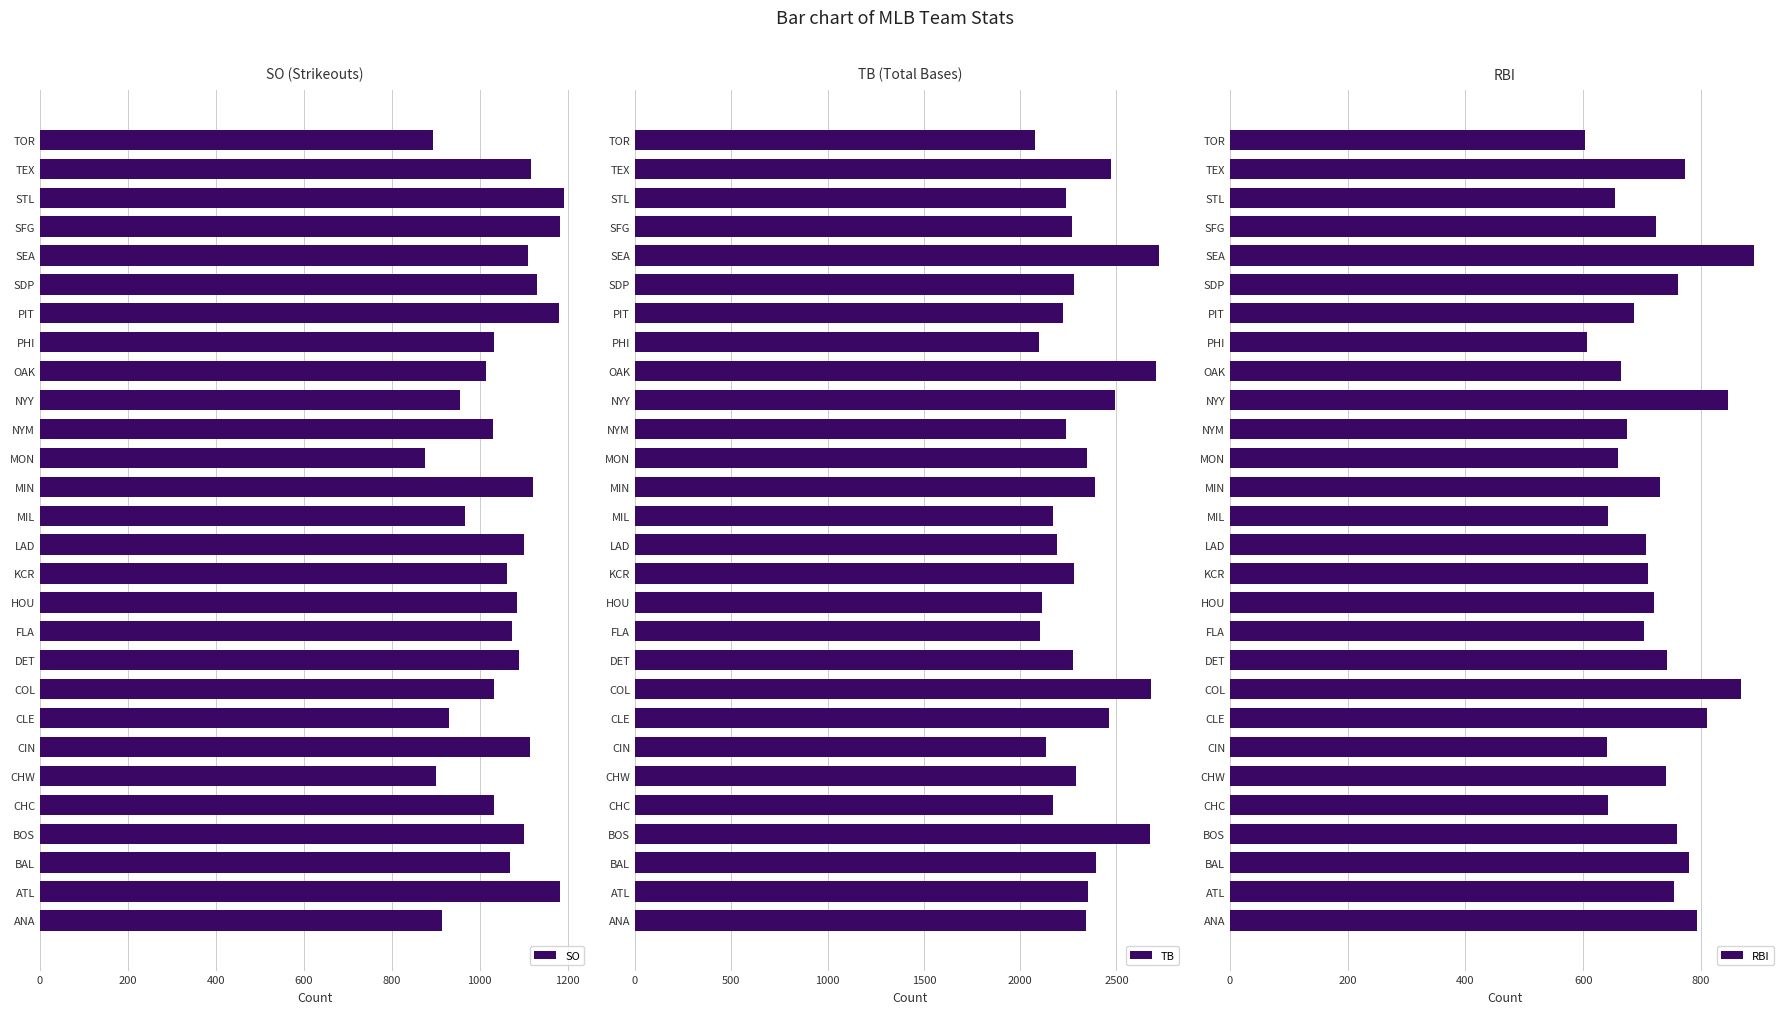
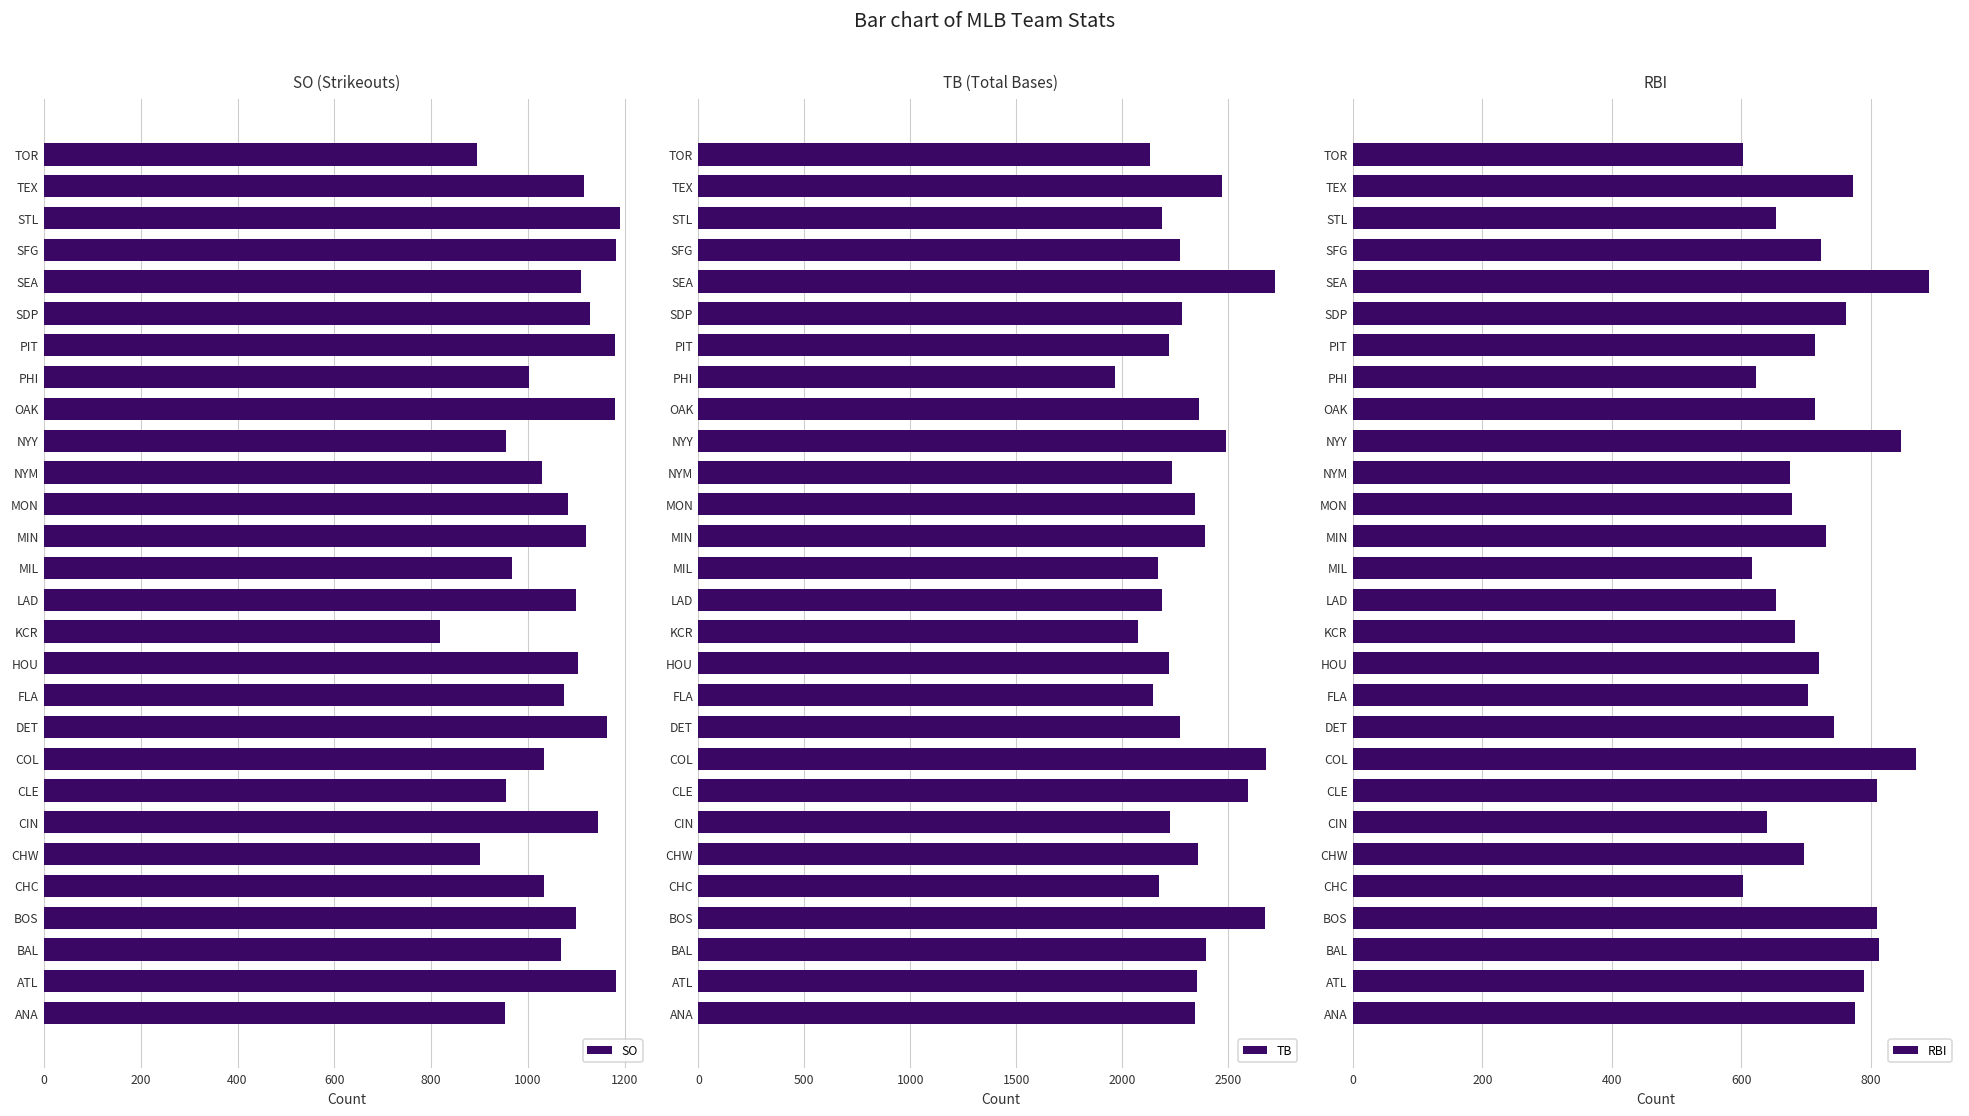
  {
    "SO (Strikeouts)": {
      "TOR": 890,
      "TEX": 1120,
      "STL": 1190,
      "SFG": 1180,
      "SEA": 1110,
      "SDP": 1130,
      "PIT": 1180,
-     "PHI": 1030,
-     "OAK": 1010,
+     "PHI": 1000,
+     "OAK": 1180,
      "NYY": 950,
      "NYM": 1030,
-     "MON": 880,
+     "MON": 1080,
      "MIN": 1120,
      "MIL": 970,
      "LAD": 1100,
-     "KCR": 1060,
-     "HOU": 1090,
+     "KCR": 820,
+     "HOU": 1100,
      "FLA": 1070,
-     "DET": 1090,
+     "DET": 1160,
      "COL": 1030,
-     "CLE": 930,
-     "CIN": 1110,
+     "CLE": 960,
+     "CIN": 1150,
      "CHW": 900,
      "CHC": 1030,
      "BOS": 1100,
      "BAL": 1070,
      "ATL": 1180,
-     "ANA": 910
+     "ANA": 950
    },
    "TB (Total Bases)": {
-     "TOR": 2080,
+     "TOR": 2130,
      "TEX": 2470,
-     "STL": 2240,
+     "STL": 2190,
      "SFG": 2270,
      "SEA": 2720,
      "SDP": 2280,
      "PIT": 2220,
-     "PHI": 2100,
-     "OAK": 2710,
+     "PHI": 1970,
+     "OAK": 2360,
      "NYY": 2490,
      "NYM": 2240,
      "MON": 2350,
      "MIN": 2390,
      "MIL": 2170,
      "LAD": 2190,
-     "KCR": 2280,
-     "HOU": 2110,
-     "FLA": 2100,
+     "KCR": 2080,
+     "HOU": 2220,
+     "FLA": 2150,
      "DET": 2280,
      "COL": 2680,
-     "CLE": 2460,
-     "CIN": 2140,
-     "CHW": 2290,
+     "CLE": 2590,
+     "CIN": 2230,
+     "CHW": 2360,
      "CHC": 2170,
      "BOS": 2680,
      "BAL": 2390,
      "ATL": 2350,
      "ANA": 2340
    },
    "RBI": {
      "TOR": 600,
      "TEX": 770,
      "STL": 650,
      "SFG": 720,
      "SEA": 890,
      "SDP": 760,
-     "PIT": 690,
-     "PHI": 610,
-     "OAK": 660,
+     "PIT": 710,
+     "PHI": 620,
+     "OAK": 710,
      "NYY": 850,
      "NYM": 680,
-     "MON": 660,
+     "MON": 680,
      "MIN": 730,
-     "MIL": 640,
-     "LAD": 710,
-     "KCR": 710,
+     "MIL": 620,
+     "LAD": 650,
+     "KCR": 680,
      "HOU": 720,
      "FLA": 700,
      "DET": 740,
      "COL": 870,
      "CLE": 810,
      "CIN": 640,
-     "CHW": 740,
-     "CHC": 640,
-     "BOS": 760,
-     "BAL": 780,
-     "ATL": 760,
-     "ANA": 790
+     "CHW": 700,
+     "CHC": 600,
+     "BOS": 810,
+     "BAL": 810,
+     "ATL": 790,
+     "ANA": 780
    }
  }
